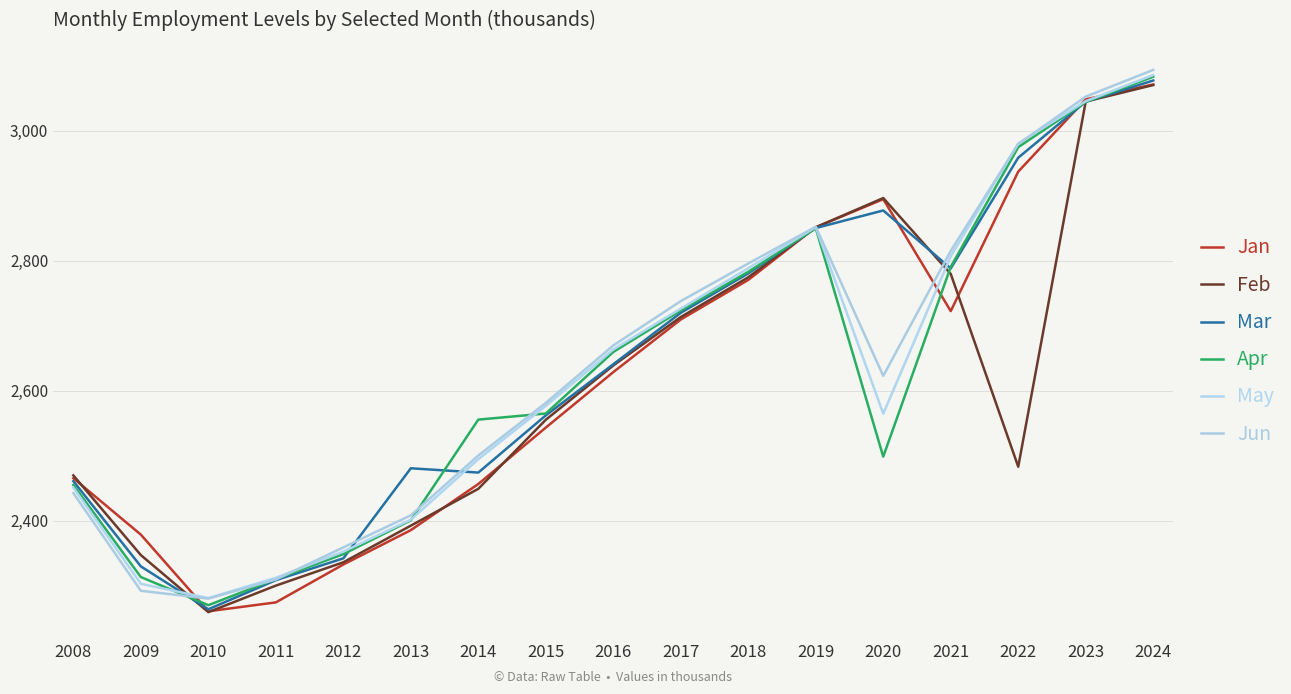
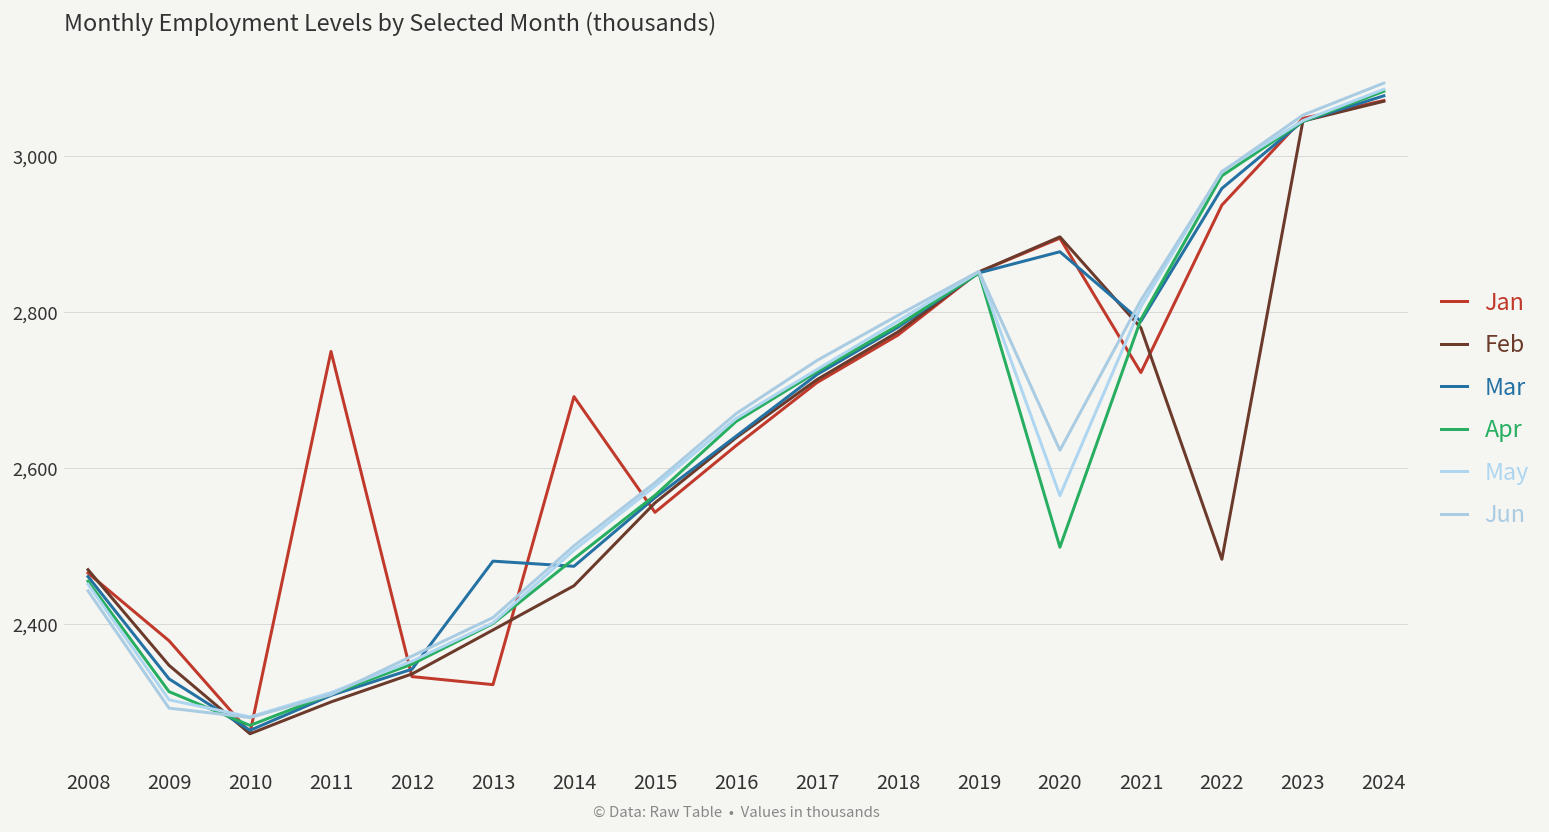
  {
    "Jan": {
      "2008": "2,470",
      "2009": "2,380",
-     "2011": "2,270",
-     "2013": "2,390",
-     "2014": "2,460",
+     "2011": "2,750",
+     "2013": "2,320",
+     "2014": "2,690",
      "2015": "2,540",
      "2016": "2,630",
      "2018": "2,770",
      "2021": "2,720",
      "2022": "2,940"
    },
    "Feb": {
      "2008": "2,470",
      "2009": "2,350",
      "2011": "2,300",
      "2013": "2,390",
      "2014": "2,450",
      "2015": "2,560",
      "2018": "2,770",
      "2021": "2,780",
      "2022": "2,480"
    },
    "Mar": {
      "2008": "2,460",
      "2009": "2,330",
      "2012": "2,340",
      "2013": "2,480",
      "2014": "2,470",
      "2020": "2,880",
      "2022": "2,960",
      "2024": "3,080"
    },
    "Apr": {
      "2008": "2,450",
      "2009": "2,310",
      "2010": "2,270",
-     "2014": "2,560",
+     "2014": "2,480",
      "2020": "2,500",
      "2022": "2,970"
    }
  }
